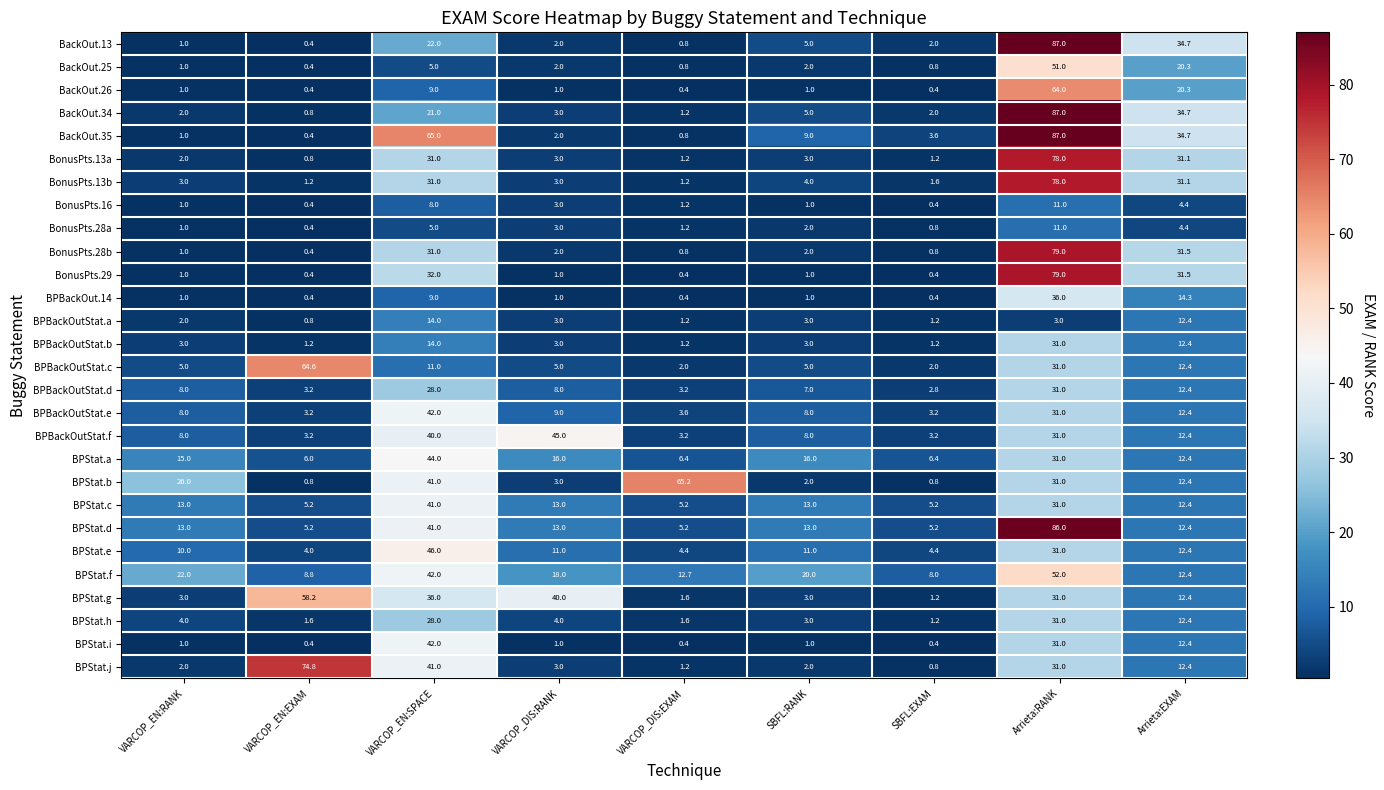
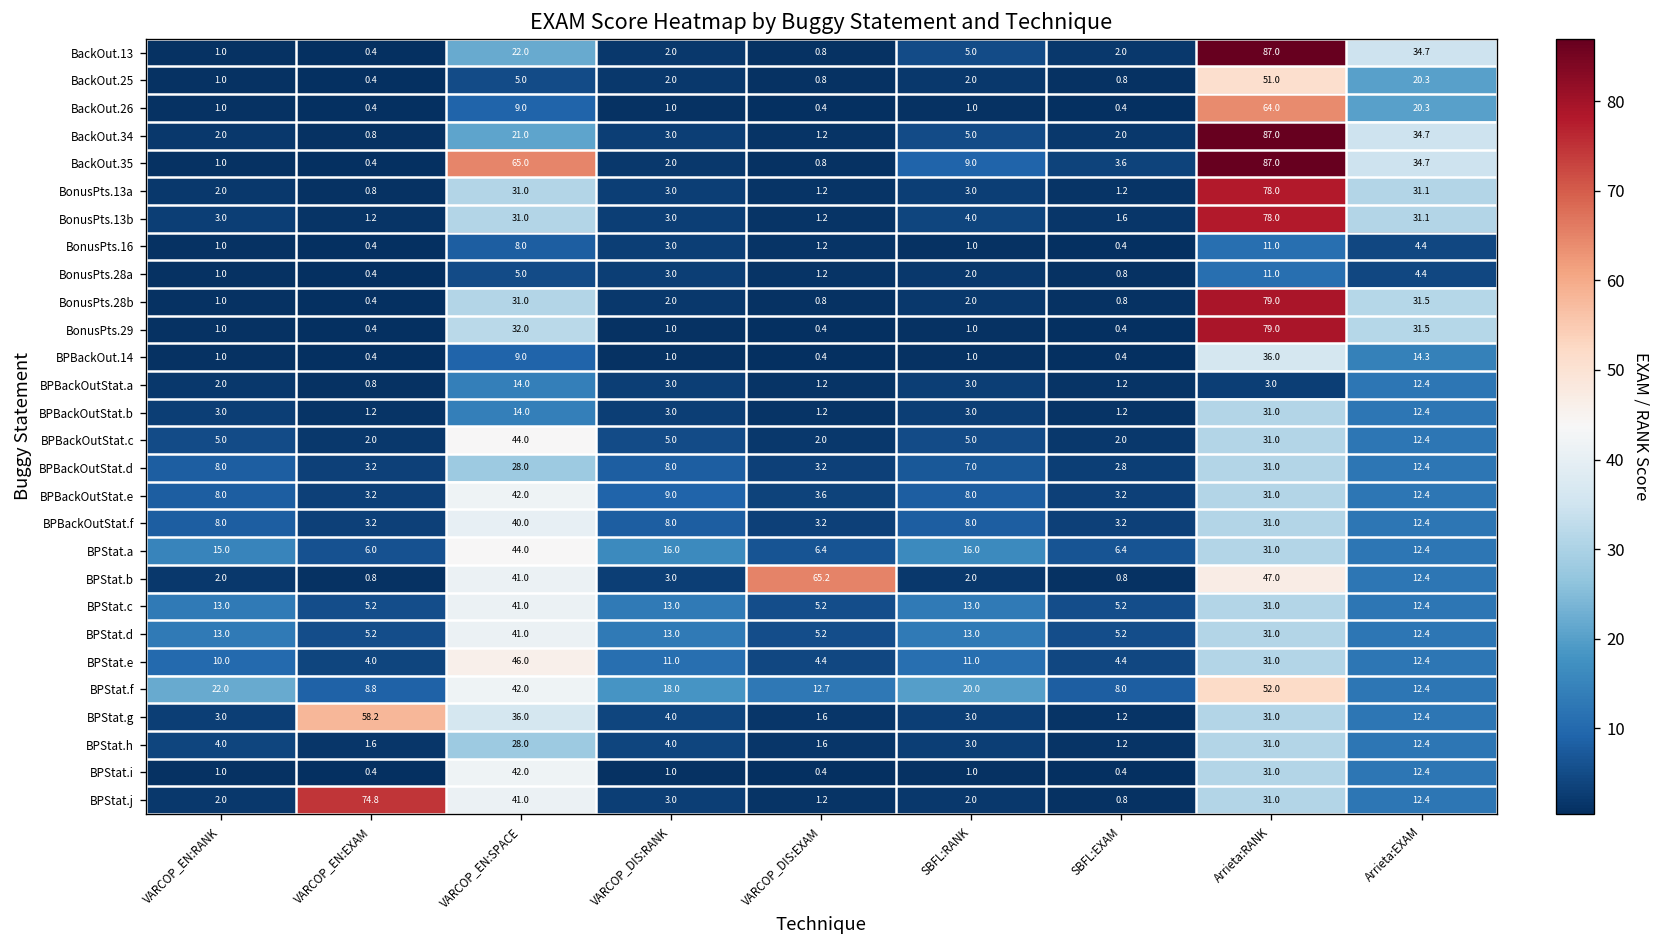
  {
    "BPBackOutStat.c": {
      "VARCOP_EN:RANK": 5.0,
-     "VARCOP_EN:EXAM": 64.6,
-     "VARCOP_EN:SPACE": 11.0,
+     "VARCOP_EN:EXAM": 2.0,
+     "VARCOP_EN:SPACE": 44.0,
      "VARCOP_DIS:RANK": 5.0,
      "VARCOP_DIS:EXAM": 2.0,
      "SBFL:RANK": 5.0,
      "SBFL:EXAM": 2.0,
      "Arrieta:RANK": 31.0,
      "Arrieta:EXAM": 12.4
    },
    "BPBackOutStat.f": {
      "VARCOP_EN:RANK": 8.0,
      "VARCOP_EN:EXAM": 3.2,
      "VARCOP_EN:SPACE": 40.0,
-     "VARCOP_DIS:RANK": 45.0,
+     "VARCOP_DIS:RANK": 8.0,
      "VARCOP_DIS:EXAM": 3.2,
      "SBFL:RANK": 8.0,
      "SBFL:EXAM": 3.2,
      "Arrieta:RANK": 31.0,
      "Arrieta:EXAM": 12.4
    },
    "BPStat.b": {
-     "VARCOP_EN:RANK": 26.0,
+     "VARCOP_EN:RANK": 2.0,
      "VARCOP_EN:EXAM": 0.8,
      "VARCOP_EN:SPACE": 41.0,
      "VARCOP_DIS:RANK": 3.0,
      "VARCOP_DIS:EXAM": 65.2,
      "SBFL:RANK": 2.0,
      "SBFL:EXAM": 0.8,
-     "Arrieta:RANK": 31.0,
+     "Arrieta:RANK": 47.0,
      "Arrieta:EXAM": 12.4
    },
    "BPStat.d": {
      "VARCOP_EN:RANK": 13.0,
      "VARCOP_EN:EXAM": 5.2,
      "VARCOP_EN:SPACE": 41.0,
      "VARCOP_DIS:RANK": 13.0,
      "VARCOP_DIS:EXAM": 5.2,
      "SBFL:RANK": 13.0,
      "SBFL:EXAM": 5.2,
-     "Arrieta:RANK": 86.0,
+     "Arrieta:RANK": 31.0,
      "Arrieta:EXAM": 12.4
    },
    "BPStat.g": {
      "VARCOP_EN:RANK": 3.0,
      "VARCOP_EN:EXAM": 58.2,
      "VARCOP_EN:SPACE": 36.0,
-     "VARCOP_DIS:RANK": 40.0,
+     "VARCOP_DIS:RANK": 4.0,
      "VARCOP_DIS:EXAM": 1.6,
      "SBFL:RANK": 3.0,
      "SBFL:EXAM": 1.2,
      "Arrieta:RANK": 31.0,
      "Arrieta:EXAM": 12.4
    }
  }
